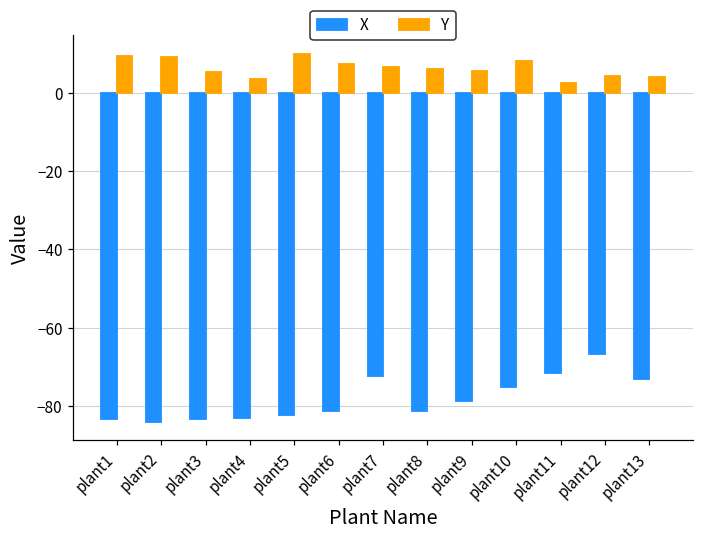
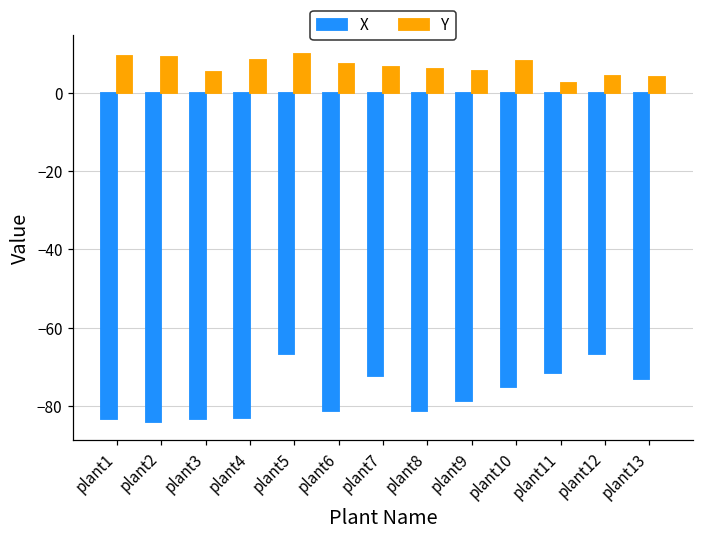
  {
    "X": {
      "plant1": -83,
      "plant2": -84,
      "plant3": -83,
      "plant4": -83,
-     "plant5": -82,
+     "plant5": -67,
      "plant6": -81,
      "plant7": -72,
      "plant8": -81,
      "plant9": -79,
      "plant10": -75,
      "plant11": -72,
      "plant12": -67,
      "plant13": -73
    },
    "Y": {
      "plant1": 9,
      "plant2": 9,
      "plant3": 5,
-     "plant4": 3,
+     "plant4": 8,
      "plant5": 10,
      "plant6": 7,
      "plant7": 7,
      "plant8": 6,
      "plant9": 6,
      "plant10": 8,
      "plant11": 2,
      "plant12": 4,
      "plant13": 4
    }
  }
